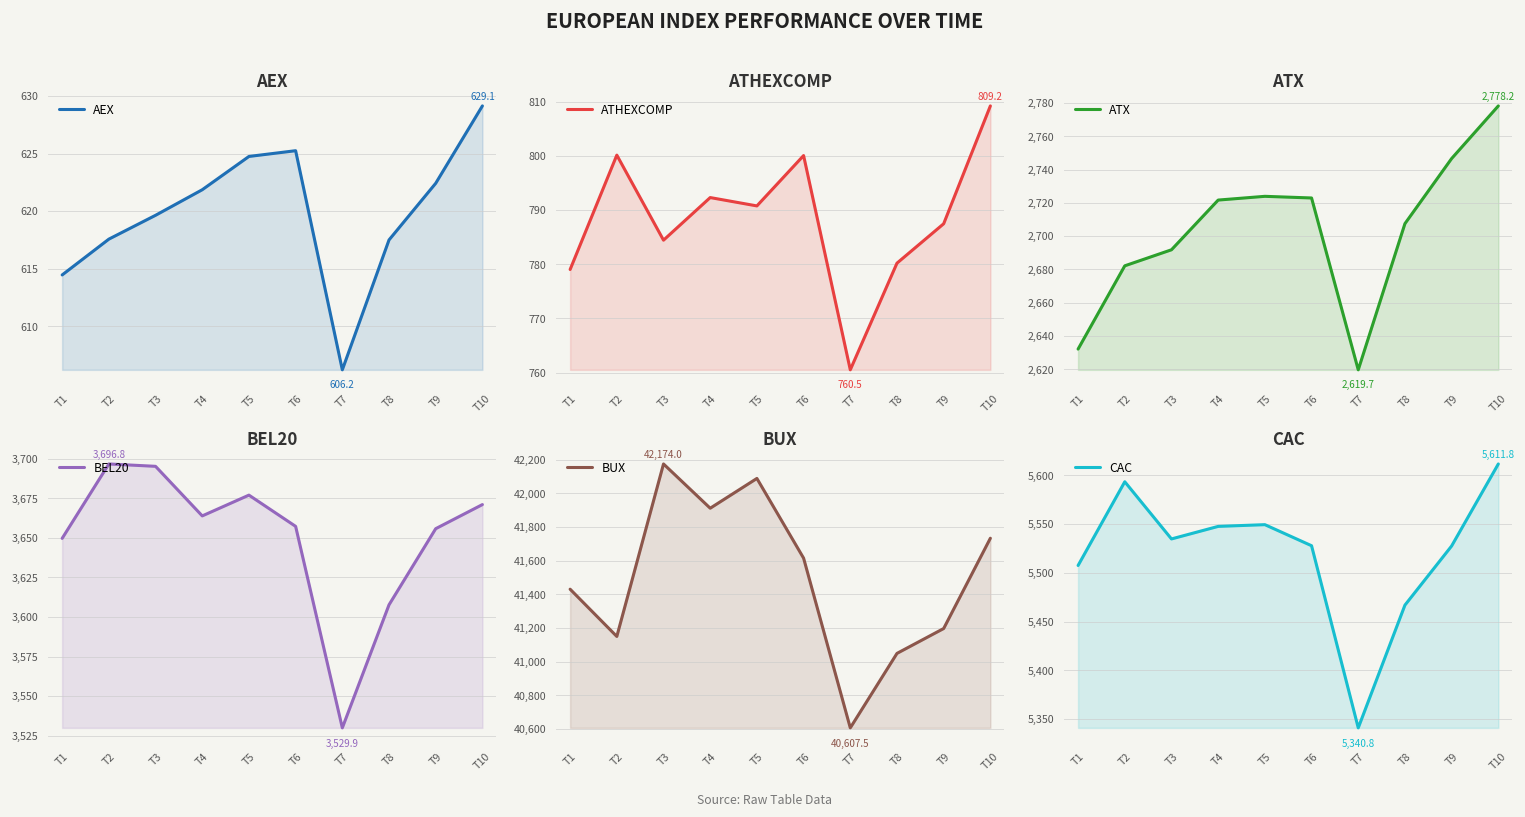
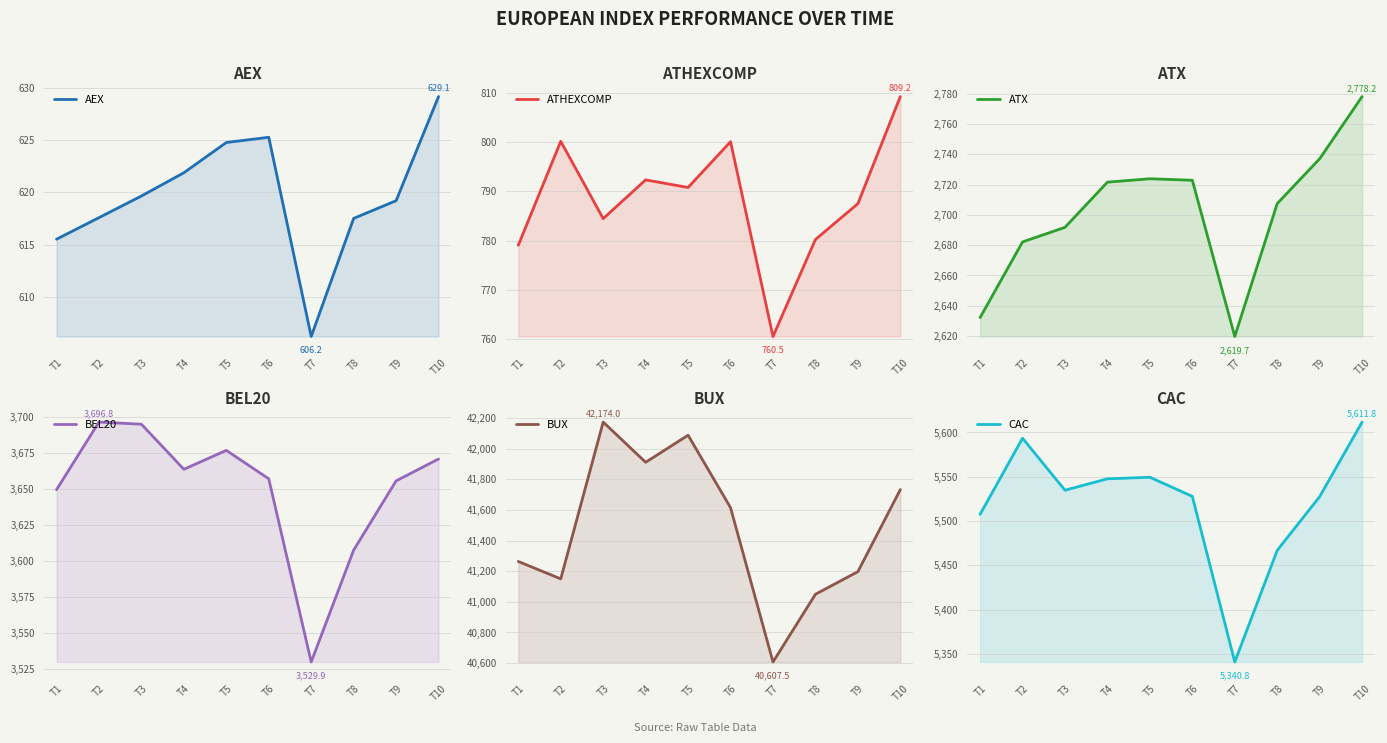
  {
    "AEX": {
-     "T1": "614.5",
+     "T1": "615.5",
      "T2": "617.6",
      "T3": "619.6",
      "T4": "621.9",
      "T5": "624.8",
      "T6": "625.3",
      "T8": "617.5",
-     "T9": "622.4"
+     "T9": "619.2"
    },
    "ATHEXCOMP": {
      "T7": "760.5",
      "T10": "809.2"
    },
    "ATX": {
      "T1": "2,632",
      "T2": "2,682",
      "T3": "2,692",
      "T4": "2,722",
      "T5": "2,724",
      "T6": "2,723",
      "T8": "2,708",
-     "T9": "2,747"
+     "T9": "2,737"
    },
    "BEL20": {
      "T2": "3,696.8",
      "T7": "3,529.9"
    },
    "BUX": {
-     "T1": "41,430",
+     "T1": "41,260",
      "T2": "41,150",
      "T4": "41,910",
      "T5": "42,090",
      "T6": "41,610",
      "T8": "41,050",
      "T9": "41,200",
      "T10": "41,730"
    },
    "CAC": {
      "T7": "5,340.8",
      "T10": "5,611.8"
    }
  }
